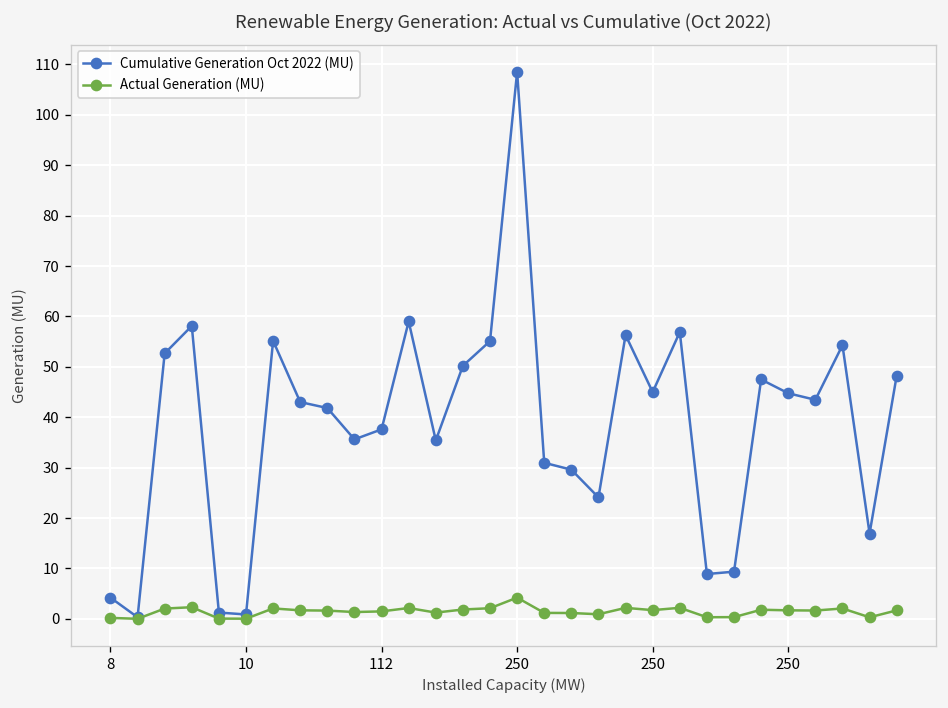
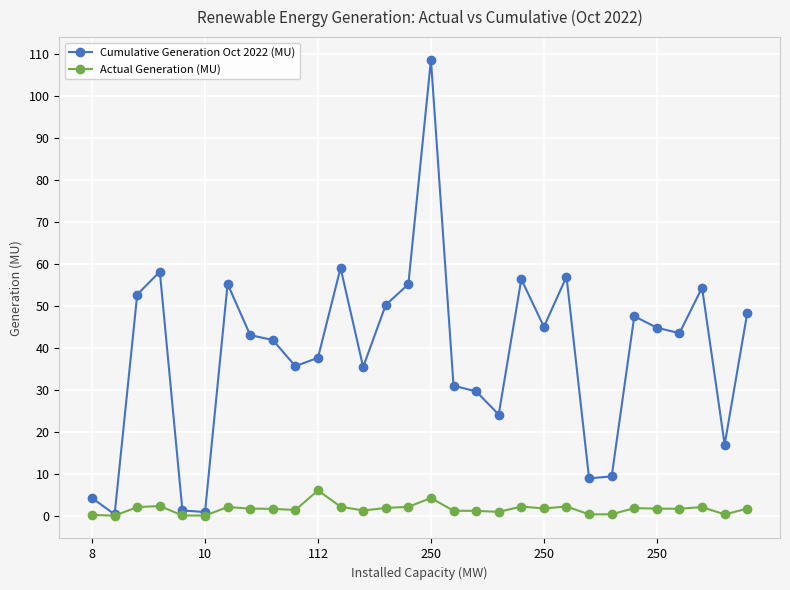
  {
    "Cumulative Generation Oct 2022 (MU)": {
      "10": 1,
      "112": 38
    },
    "Actual Generation (MU)": {
      "10": 0,
-     "112": 1
+     "112": 6
    }
  }
